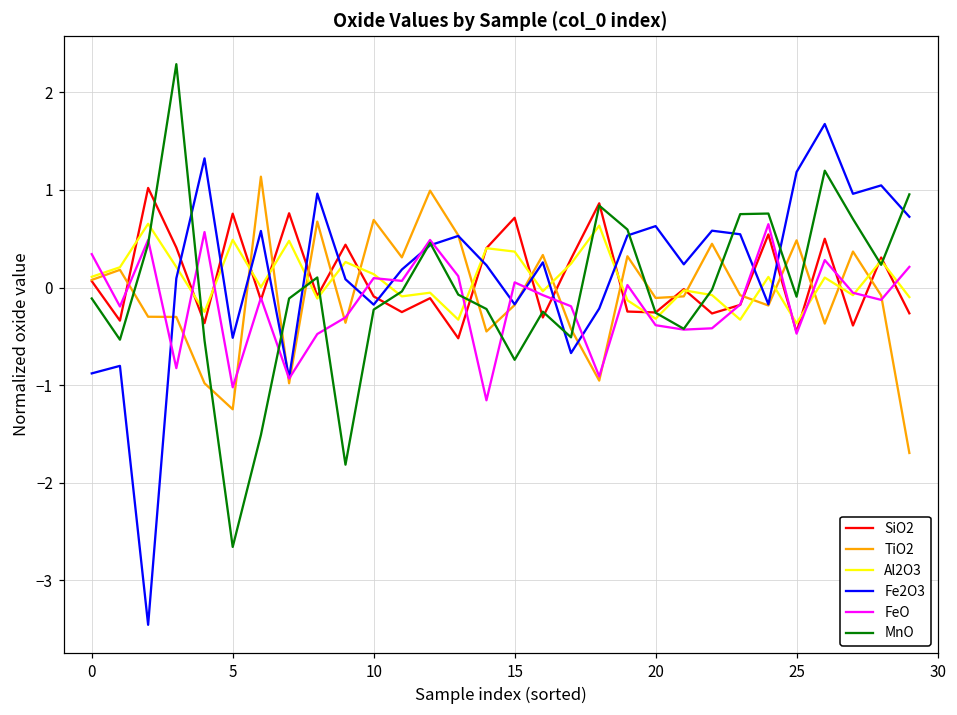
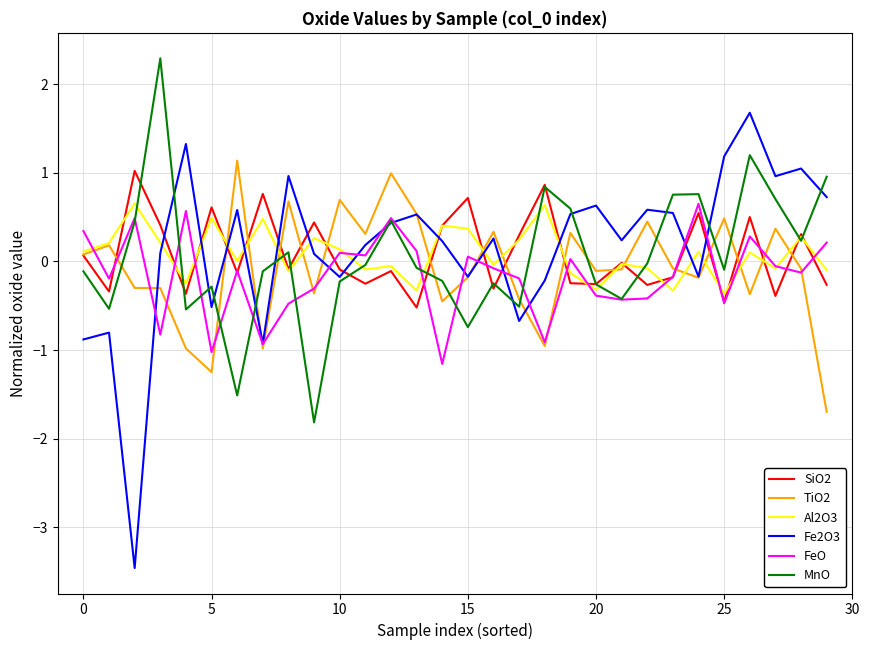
  {
    "SiO2": {
-     "5": 0.8,
+     "5": 0.6,
      "10": -0.1,
      "15": 0.7
    },
    "TiO2": {
      "5": -1.2,
      "10": 0.7,
      "20": -0.1,
      "25": 0.5
    },
    "Al2O3": {
      "0": 0.1,
      "5": 0.5,
      "10": 0.1,
      "15": 0.4,
      "20": -0.3,
      "25": -0.4
    },
    "Fe2O3": {
      "0": -0.9,
      "5": -0.5,
      "10": -0.2,
      "20": 0.6,
      "25": 1.2
    },
    "FeO": {
      "0": 0.3,
      "5": -1.0,
      "10": 0.1,
      "15": 0.1,
      "20": -0.4
    },
    "MnO": {
      "0": -0.1,
-     "5": -2.7,
+     "5": -0.3,
      "10": -0.2,
      "15": -0.7,
      "25": -0.1
    }
  }
